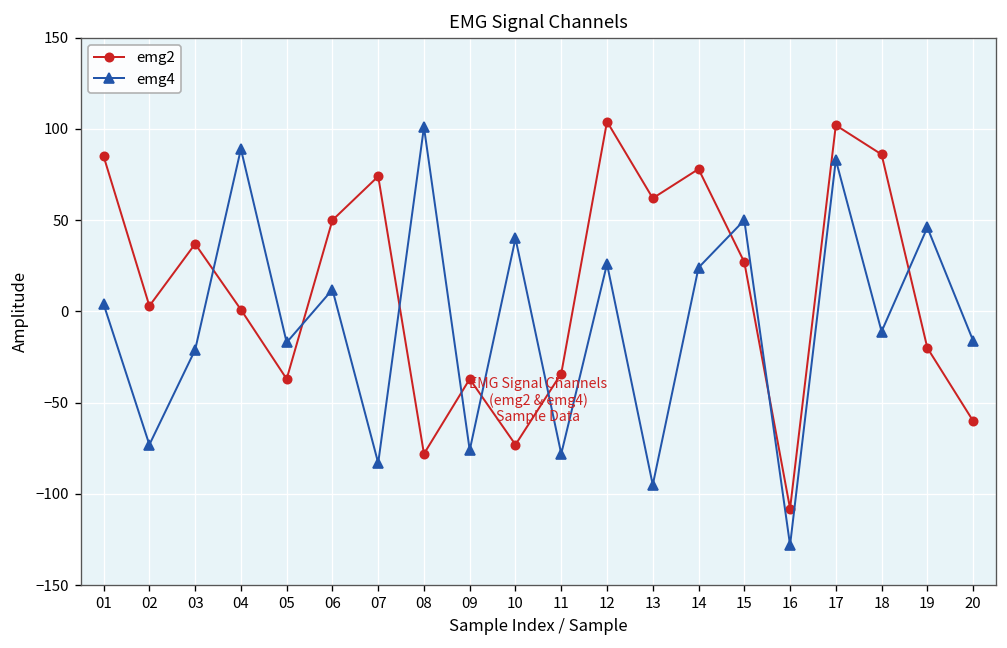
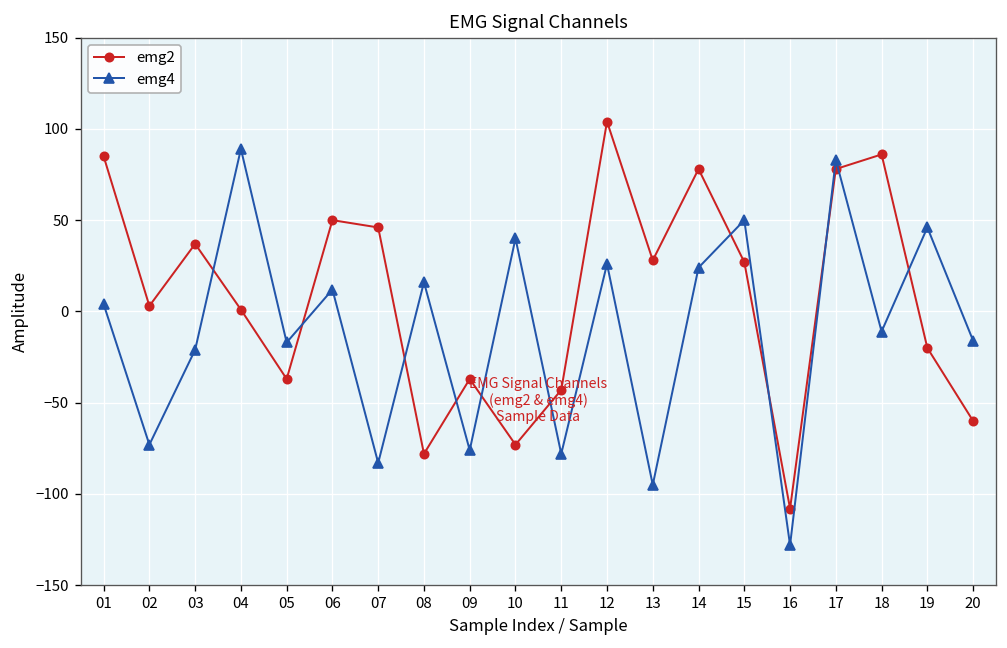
  {
    "emg2": {
      "01": 85,
      "02": 3,
      "03": 37,
      "04": 1,
      "05": -37,
      "06": 50,
-     "07": 74,
+     "07": 46,
      "08": -78,
      "09": -37,
      "10": -73,
-     "11": -34,
+     "11": -43,
      "12": 104,
-     "13": 62,
+     "13": 28,
      "14": 78,
      "15": 27,
      "16": -108,
-     "17": 102,
+     "17": 78,
      "18": 86,
      "19": -20,
      "20": -60
    },
    "emg4": {
      "01": 4,
      "02": -73,
      "03": -21,
      "04": 89,
      "05": -17,
      "06": 12,
      "07": -83,
-     "08": 101,
+     "08": 16,
      "09": -76,
      "10": 40,
      "11": -78,
      "12": 26,
      "13": -95,
      "14": 24,
      "15": 50,
      "16": -128,
      "17": 83,
      "18": -11,
      "19": 46,
      "20": -16
    }
  }
